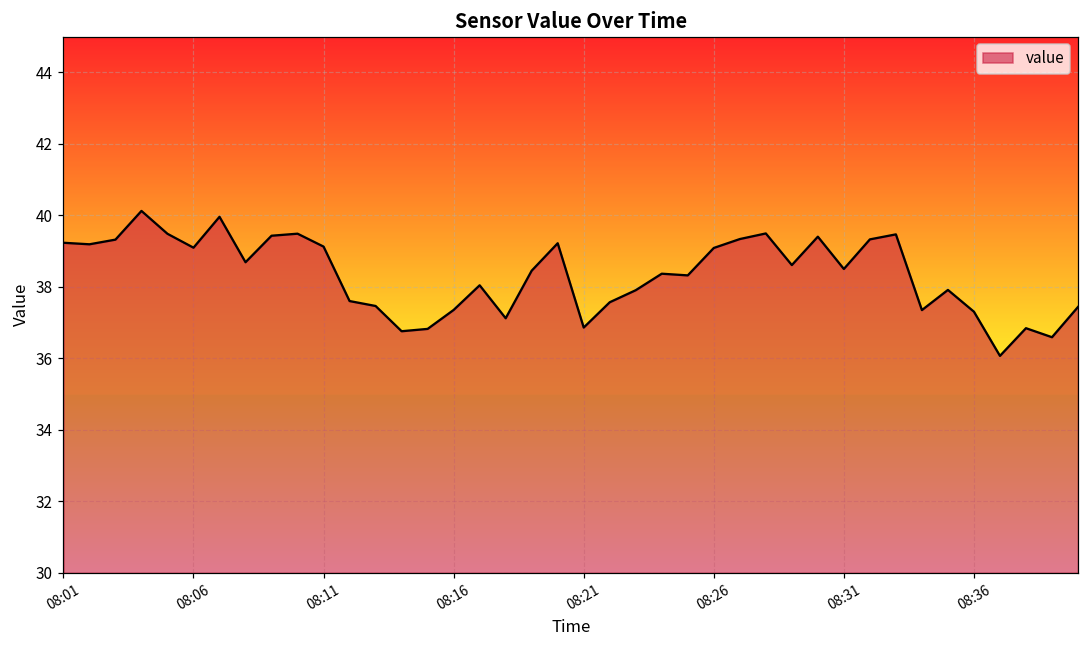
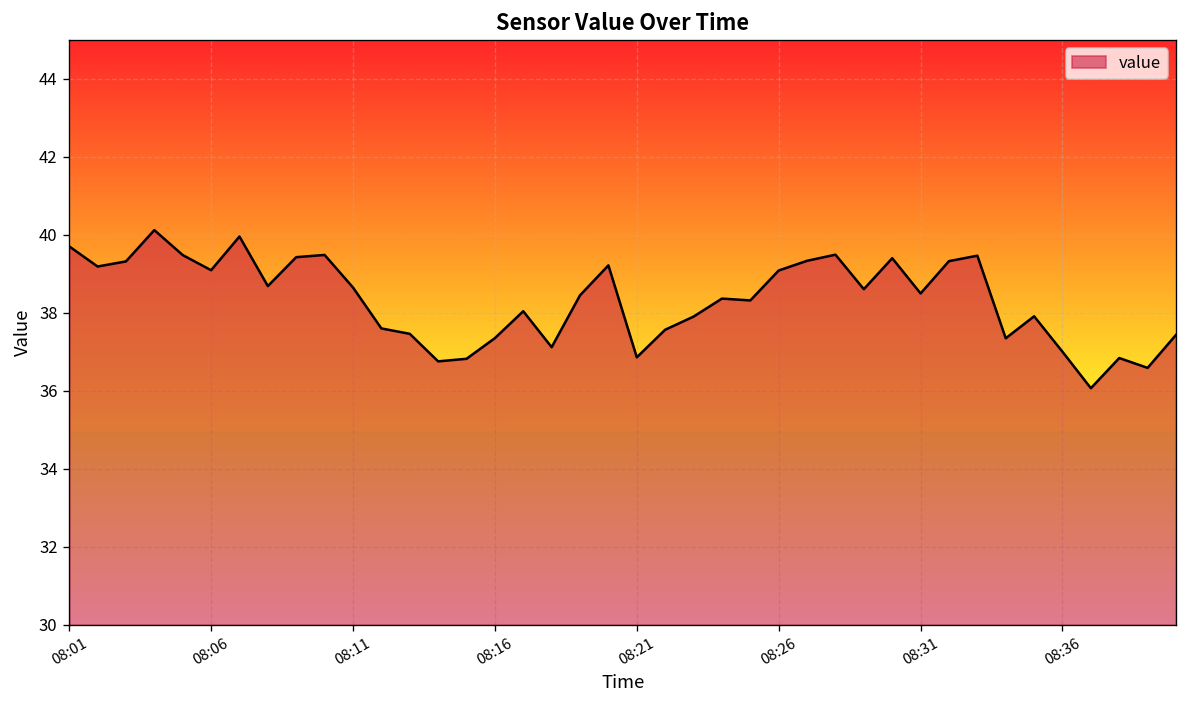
  {
-   "08:01": 39.2,
+   "08:01": 39.7,
    "08:06": 39.1,
-   "08:11": 39.1,
+   "08:11": 38.7,
    "08:16": 37.4,
    "08:21": 36.9,
    "08:26": 39.1,
    "08:31": 38.5,
-   "08:36": 37.3
+   "08:36": 37.0
  }
